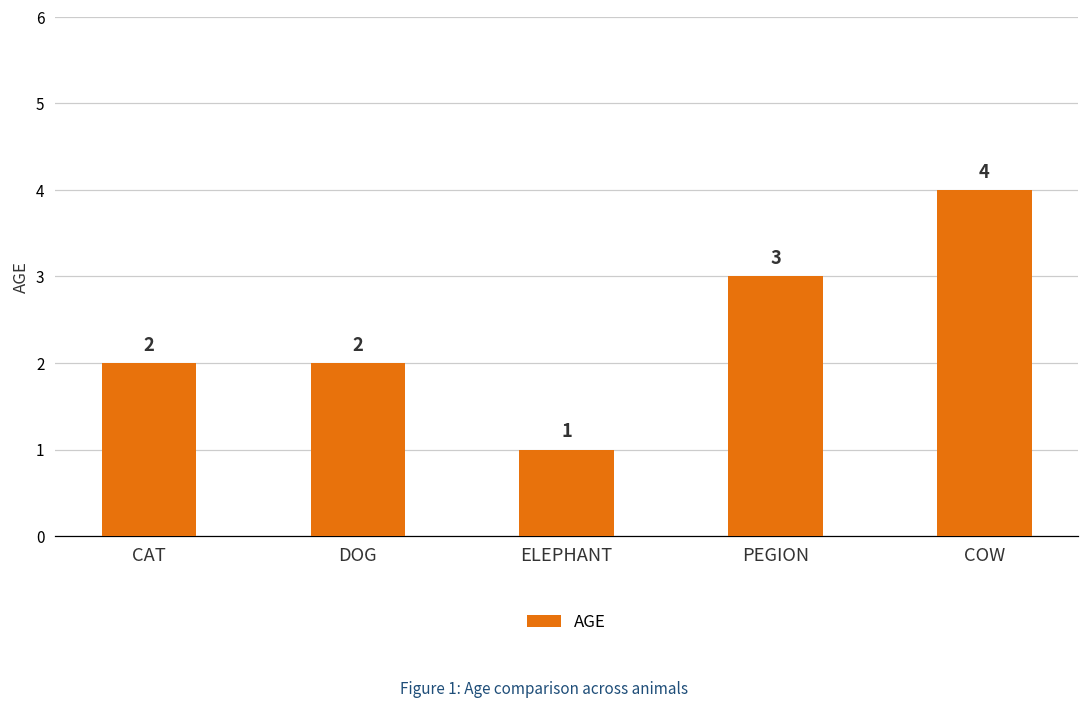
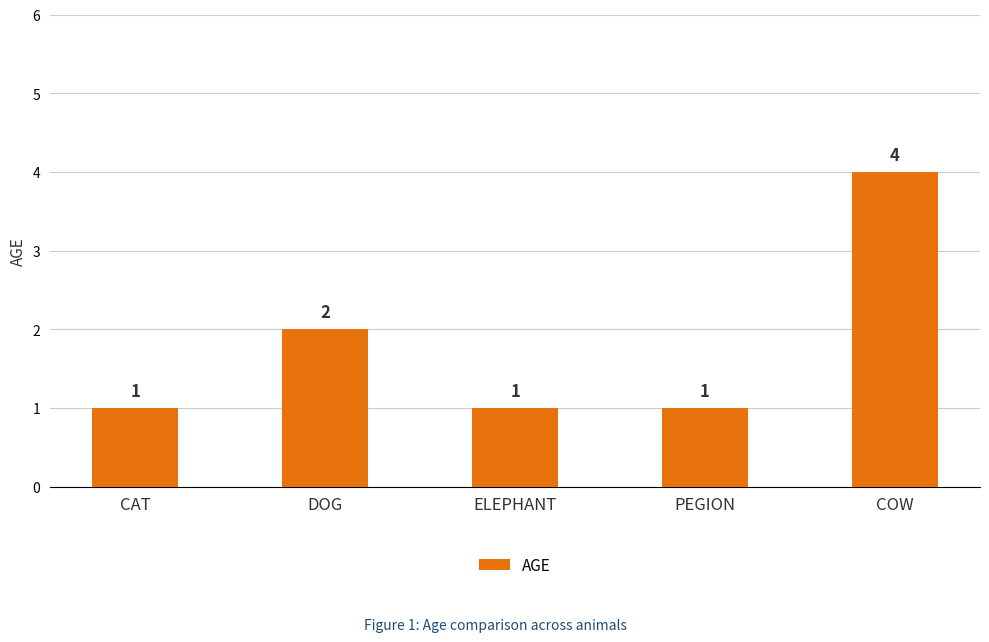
  {
-   "CAT": 2,
+   "CAT": 1,
    "DOG": 2,
    "ELEPHANT": 1,
-   "PEGION": 3,
+   "PEGION": 1,
    "COW": 4
  }
